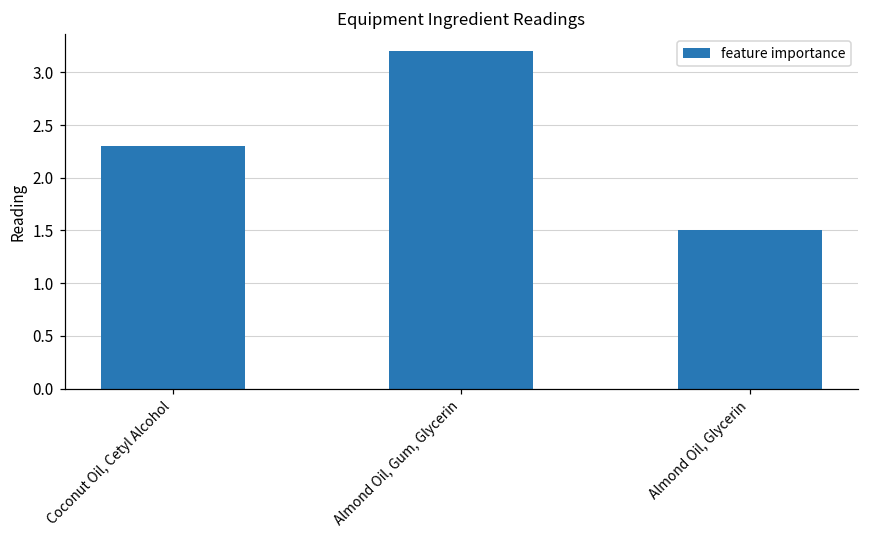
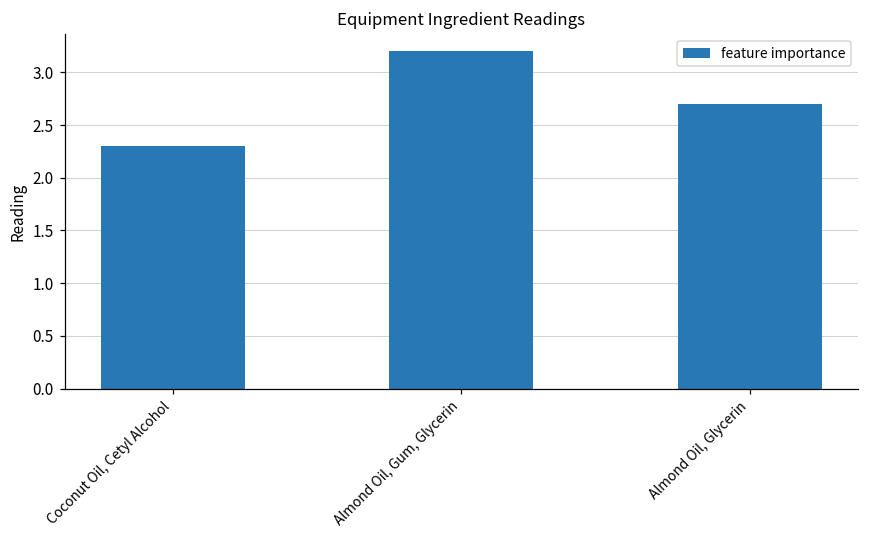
  {
    "Coconut Oil, Cetyl Alcohol": 2.3,
    "Almond Oil, Gum, Glycerin": 3.2,
-   "Almond Oil, Glycerin": 1.5
+   "Almond Oil, Glycerin": 2.7
  }
